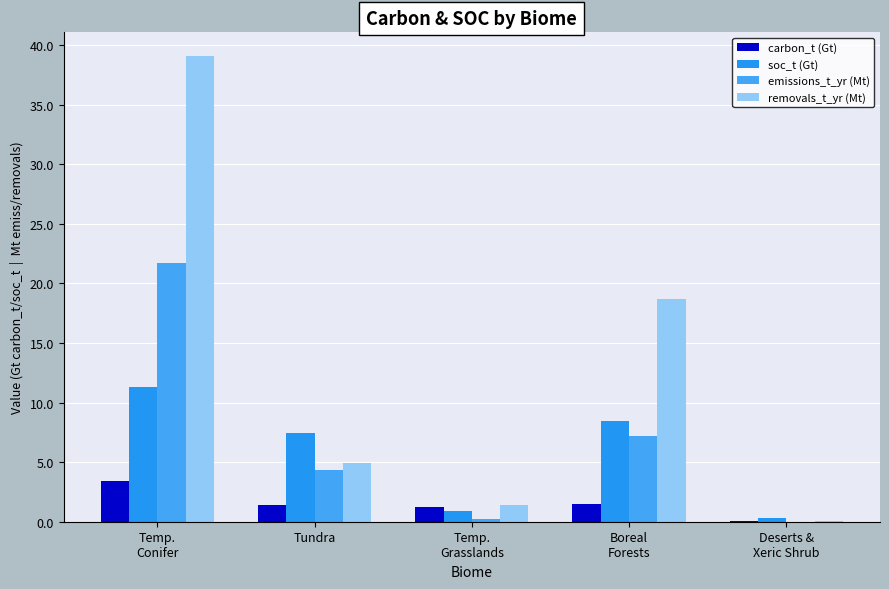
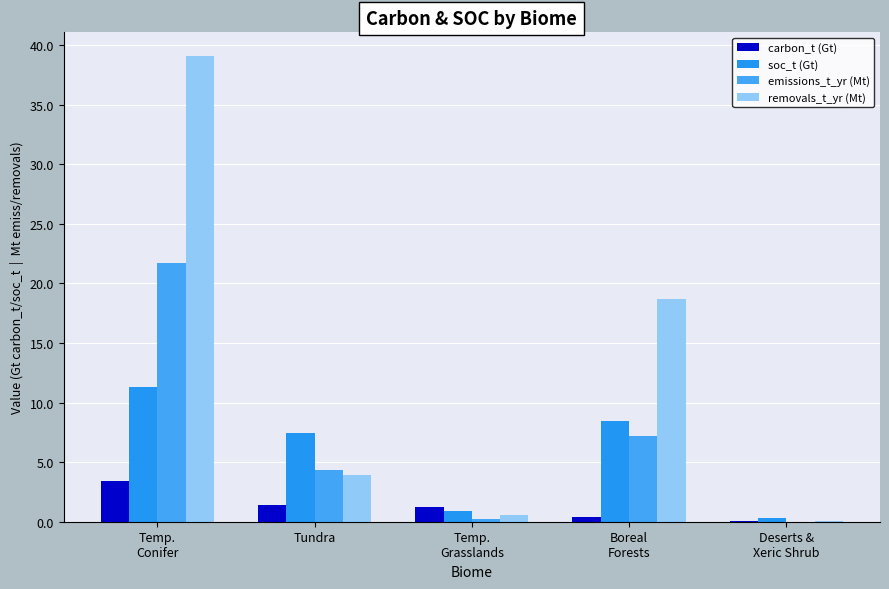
  {
    "carbon_t (Gt)": {
      "Temp. Conifer": 3.5,
      "Tundra": 1.4,
      "Temp. Grasslands": 1.2,
-     "Boreal Forests": 1.5
+     "Boreal Forests": 0.4
    },
    "removals_t_yr (Mt)": {
      "Temp. Conifer": 39.1,
-     "Tundra": 4.9,
-     "Temp. Grasslands": 1.4,
+     "Tundra": 3.9,
+     "Temp. Grasslands": 0.6,
      "Boreal Forests": 18.7
    }
  }
